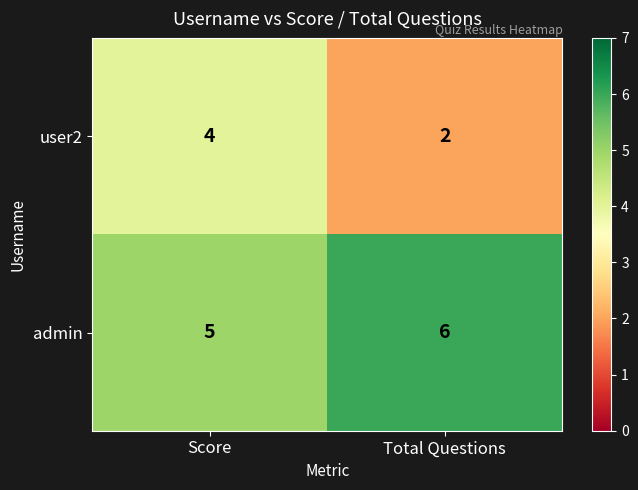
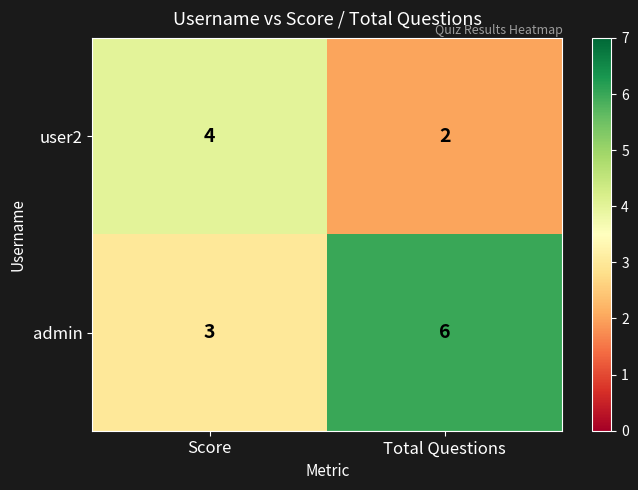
  {
    "user2": {
      "Score": 4,
      "Total Questions": 2
    },
    "admin": {
-     "Score": 5,
+     "Score": 3,
      "Total Questions": 6
    }
  }
